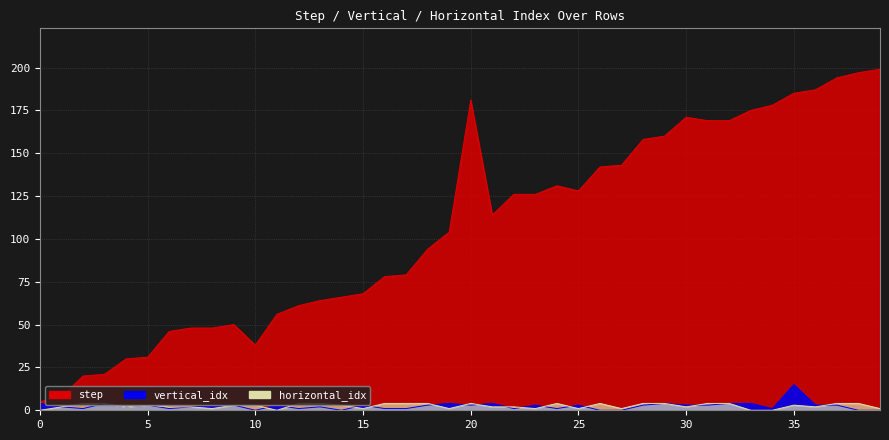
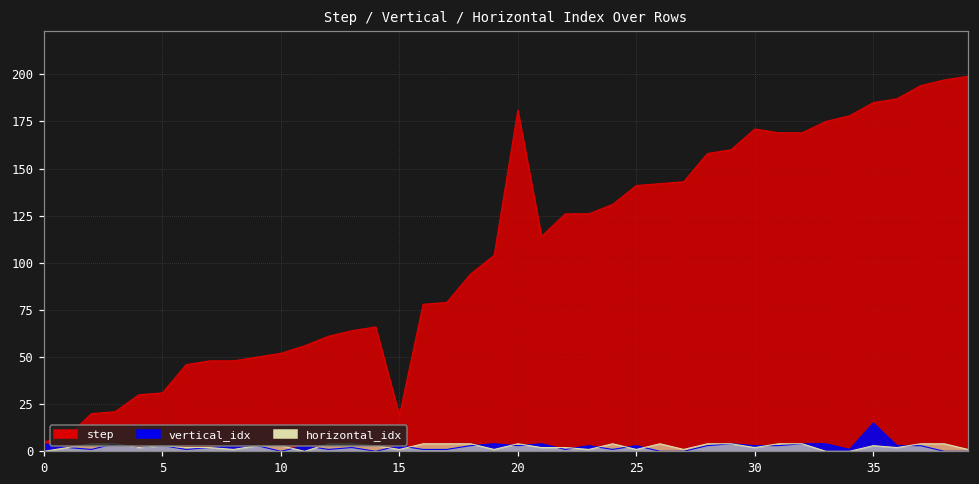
  {
    "step": {
      "5": 31,
-     "10": 38,
-     "15": 68,
+     "10": 52,
+     "15": 19,
      "20": 181,
-     "25": 128,
+     "25": 141,
      "30": 171,
      "35": 185
    },
    "vertical_idx": {
      "10": 0,
      "25": 3,
      "35": 15
    },
    "horizontal_idx": {
      "0": 0,
      "15": 1,
      "25": 1,
      "35": 3
    }
  }
